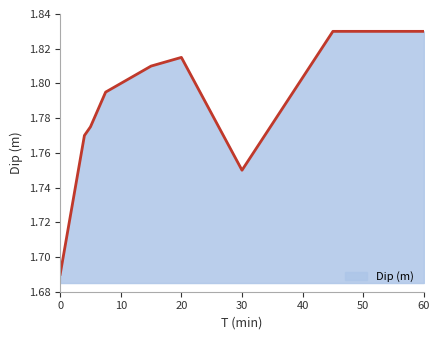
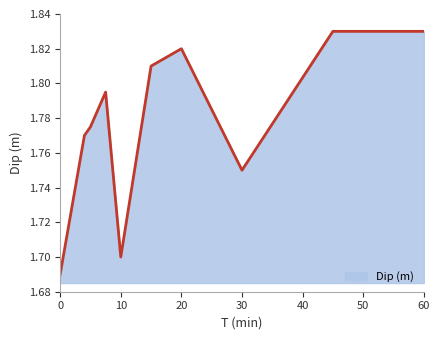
  {
    "0": 1.690,
-   "10": 1.8,
-   "20": 1.815,
+   "10": 1.7,
+   "20": 1.820,
    "30": 1.750,
    "60": 1.830
  }
